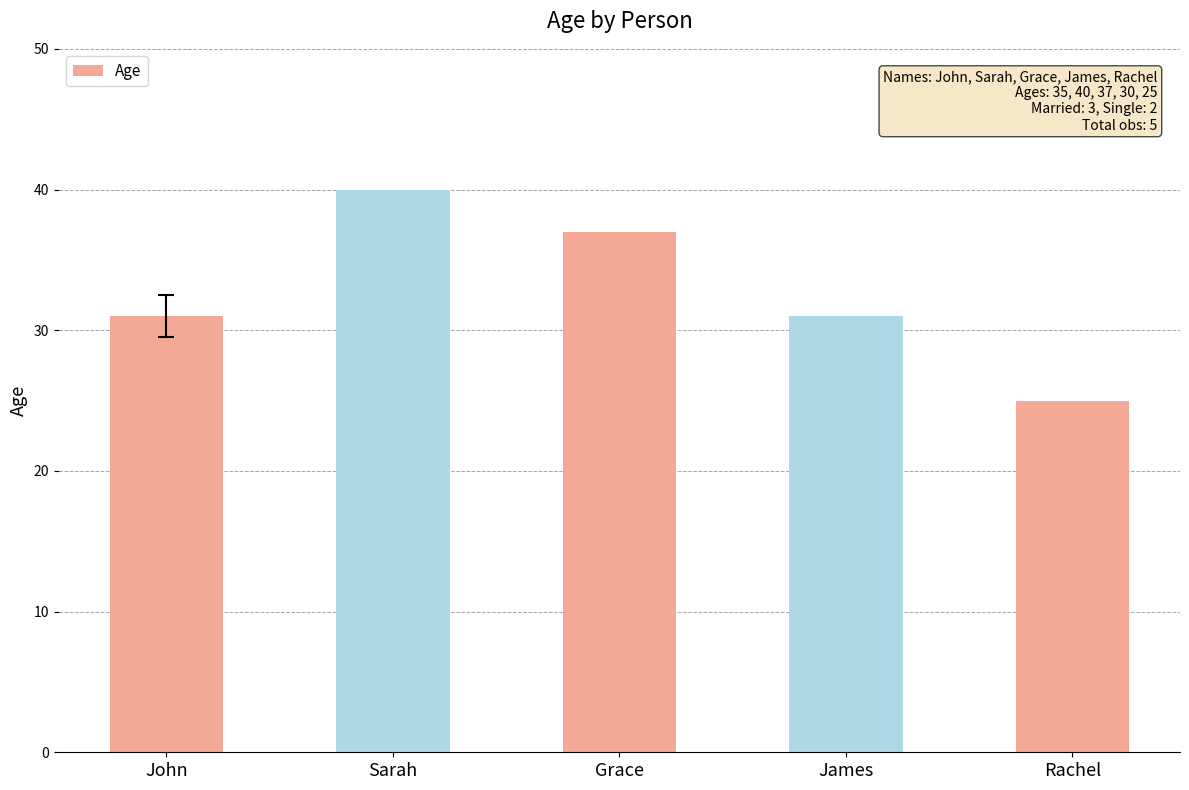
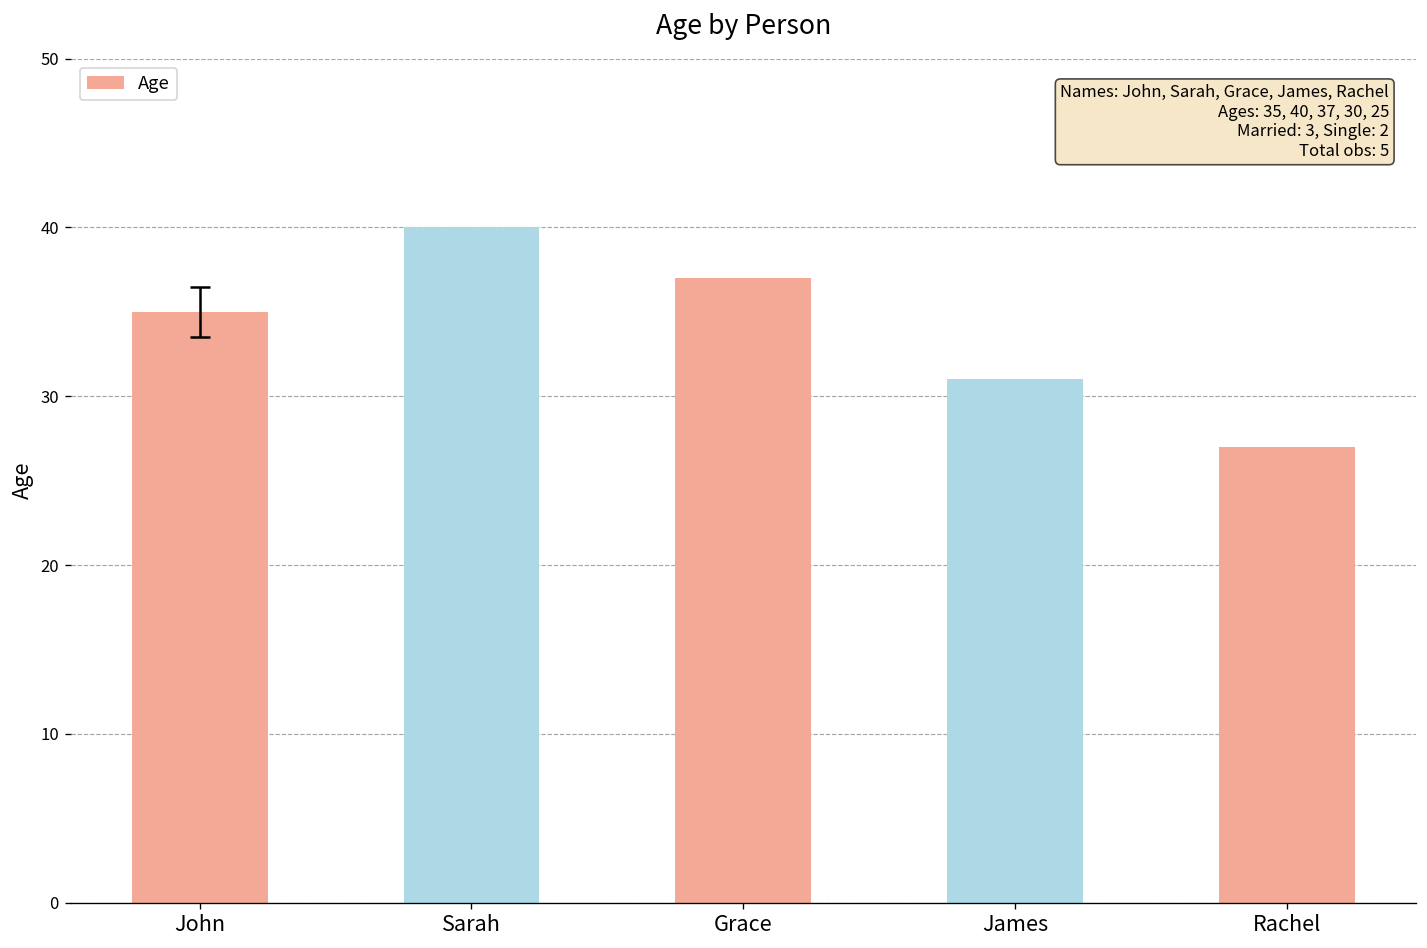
  {
    "Age": {
-     "John": 31,
+     "John": 35,
      "Sarah": 40,
      "Grace": 37,
      "James": 31,
-     "Rachel": 25
+     "Rachel": 27
    }
  }
